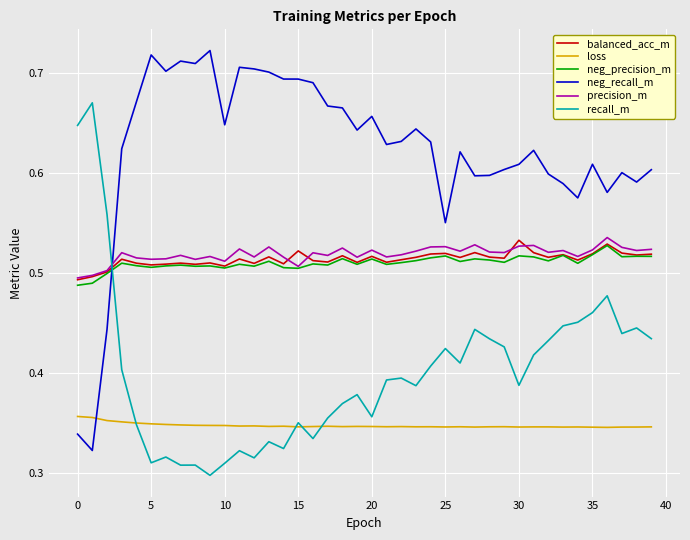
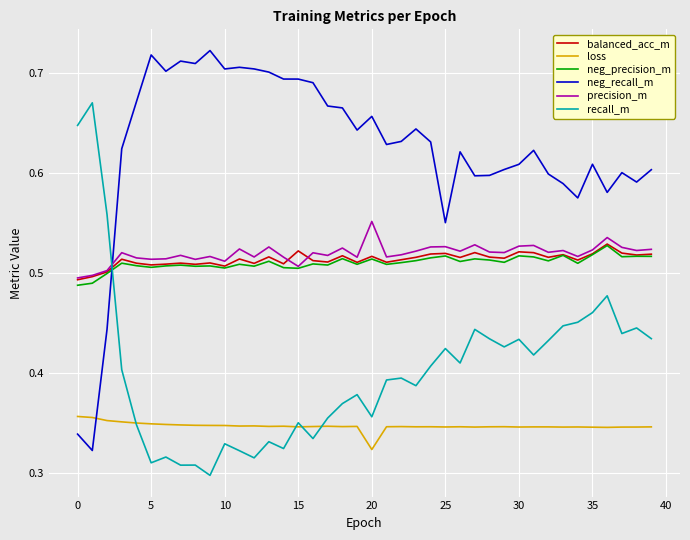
  {
    "balanced_acc_m": {
      "15": 0.522,
      "20": 0.517,
      "25": 0.520,
-     "30": 0.533
+     "30": 0.521
    },
    "loss": {
      "0": 0.357,
      "5": 0.349,
      "10": 0.348,
      "15": 0.346,
-     "20": 0.347,
+     "20": 0.324,
      "25": 0.346,
      "30": 0.346,
      "35": 0.346
    },
    "neg_precision_m": {
      "0": 0.488,
      "20": 0.514,
      "25": 0.517,
      "30": 0.517
    },
    "neg_recall_m": {
      "0": 0.339,
      "5": 0.718,
-     "10": 0.648,
+     "10": 0.704,
      "15": 0.694,
      "20": 0.657,
      "25": 0.550,
      "30": 0.609,
      "35": 0.609
    },
    "precision_m": {
      "5": 0.514,
      "10": 0.512,
-     "20": 0.523,
+     "20": 0.552,
      "25": 0.526,
      "30": 0.527,
      "35": 0.523
    },
    "recall_m": {
      "0": 0.648,
      "5": 0.310,
-     "10": 0.310,
+     "10": 0.329,
      "15": 0.350,
      "20": 0.356,
      "25": 0.425,
-     "30": 0.388,
+     "30": 0.434,
      "35": 0.461
    }
  }
